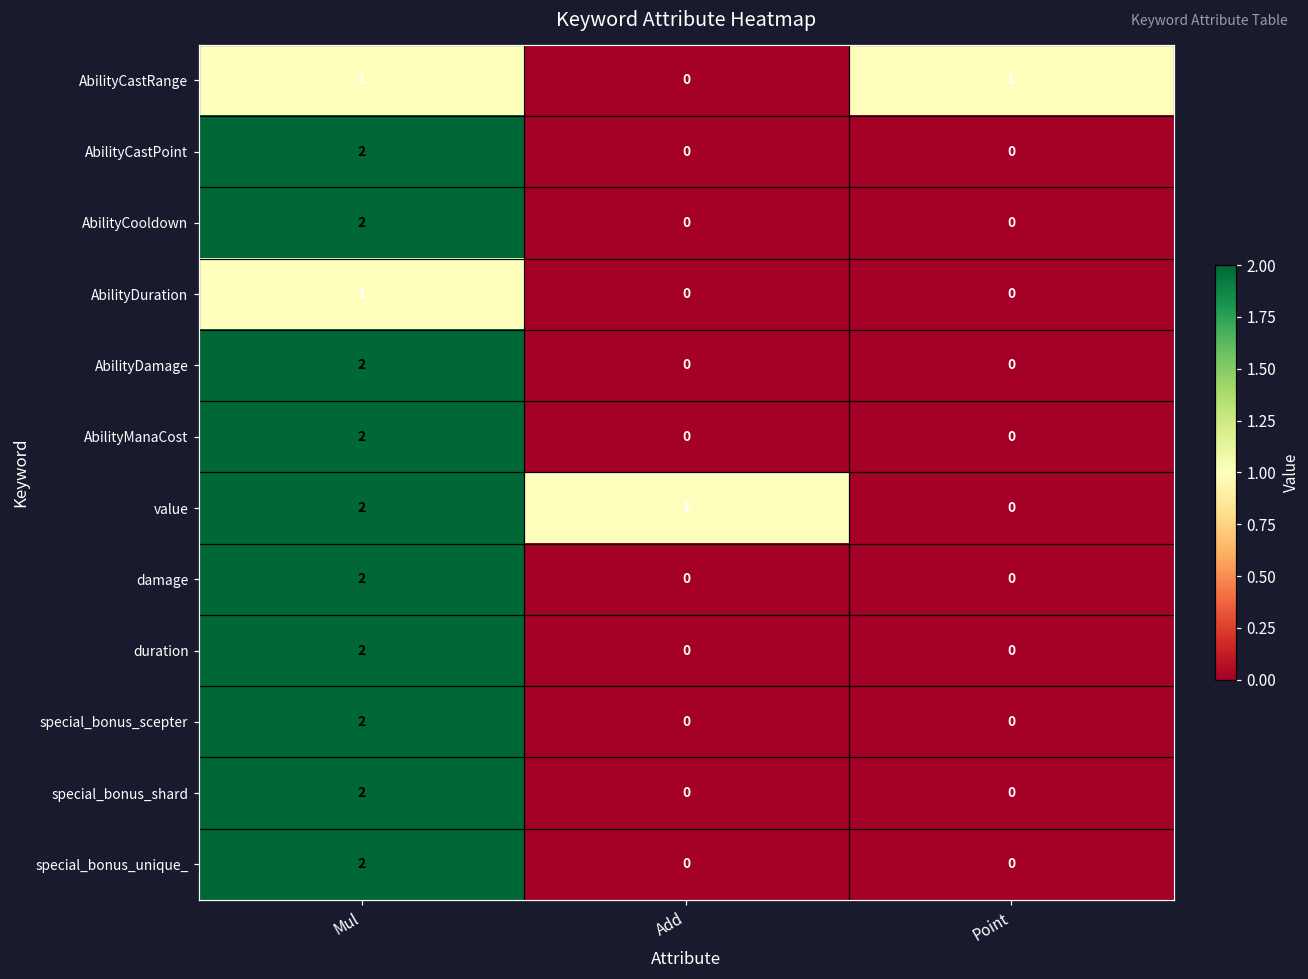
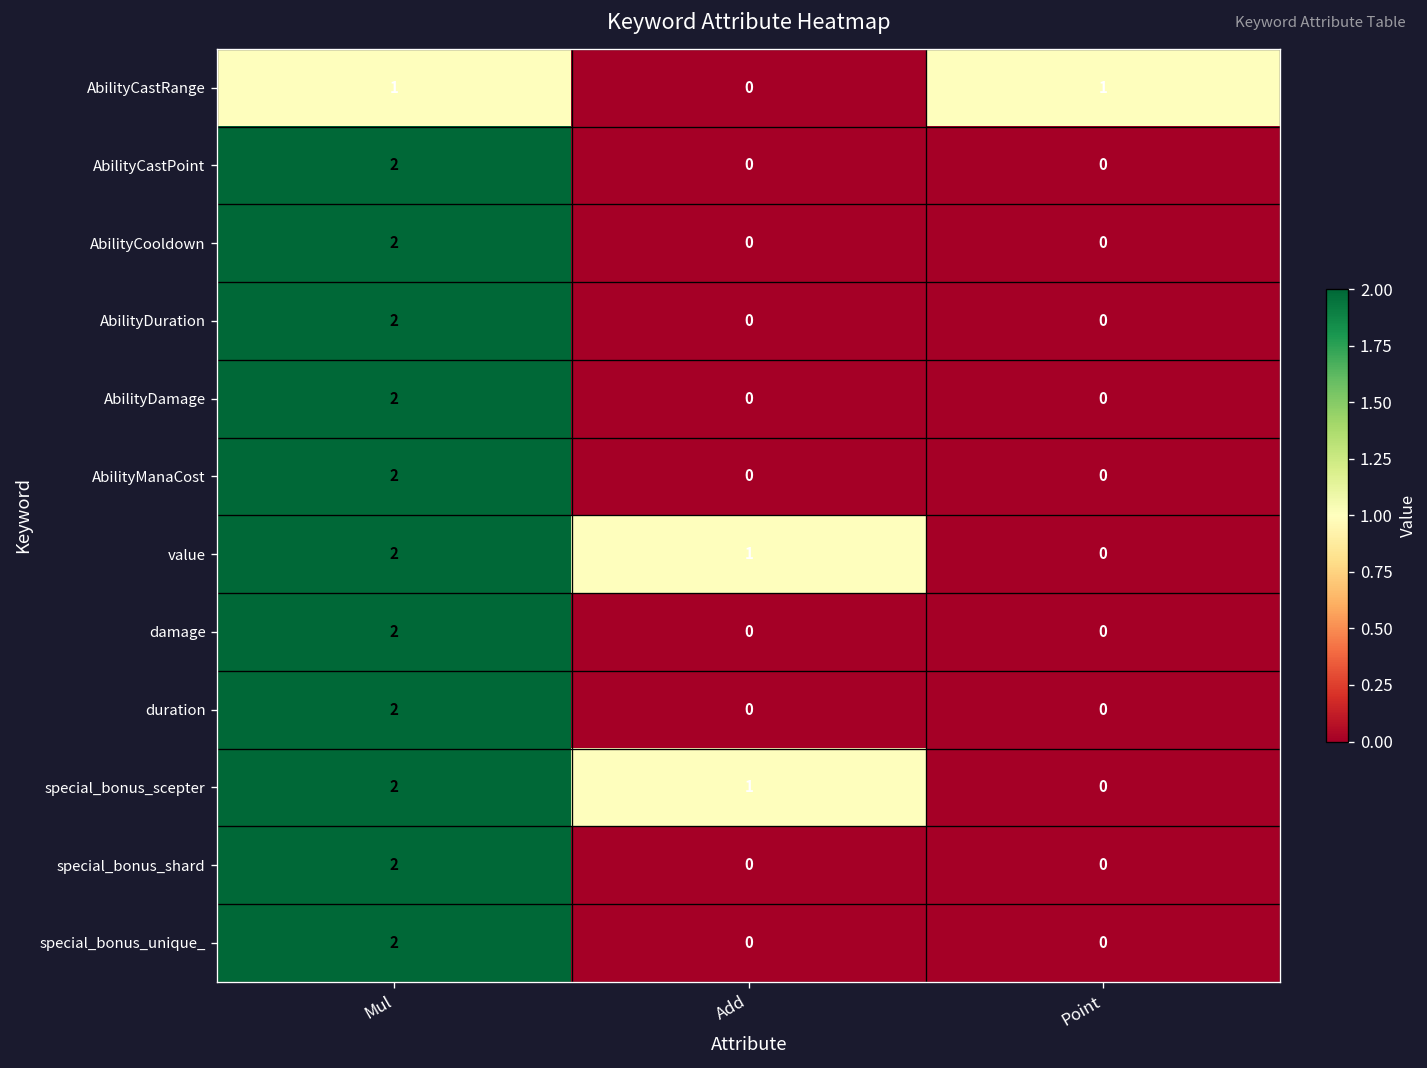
  {
    "AbilityCastRange": {
      "Mul": 1,
      "Add": 0,
      "Point": 1
    },
    "AbilityCastPoint": {
      "Mul": 2,
      "Add": 0,
      "Point": 0
    },
    "AbilityCooldown": {
      "Mul": 2,
      "Add": 0,
      "Point": 0
    },
    "AbilityDuration": {
-     "Mul": 1,
+     "Mul": 2,
      "Add": 0,
      "Point": 0
    },
    "AbilityDamage": {
      "Mul": 2,
      "Add": 0,
      "Point": 0
    },
    "AbilityManaCost": {
      "Mul": 2,
      "Add": 0,
      "Point": 0
    },
    "value": {
      "Mul": 2,
      "Add": 1,
      "Point": 0
    },
    "damage": {
      "Mul": 2,
      "Add": 0,
      "Point": 0
    },
    "duration": {
      "Mul": 2,
      "Add": 0,
      "Point": 0
    },
    "special_bonus_scepter": {
      "Mul": 2,
-     "Add": 0,
+     "Add": 1,
      "Point": 0
    },
    "special_bonus_shard": {
      "Mul": 2,
      "Add": 0,
      "Point": 0
    },
    "special_bonus_unique_": {
      "Mul": 2,
      "Add": 0,
      "Point": 0
    }
  }
